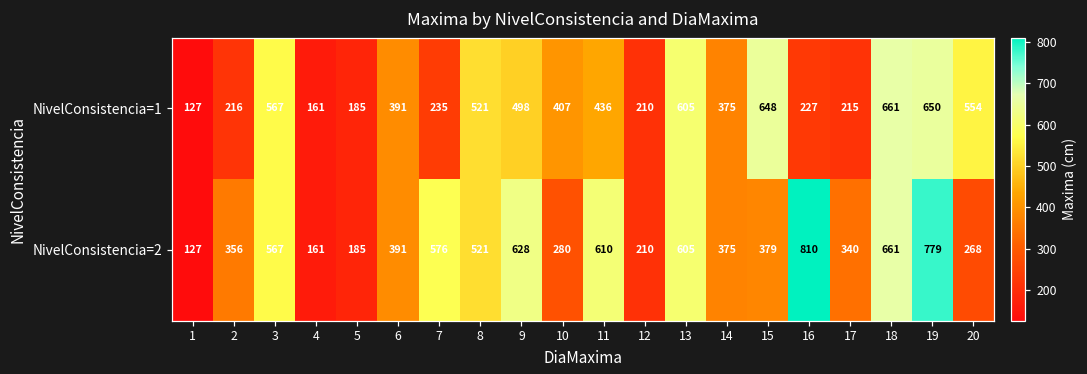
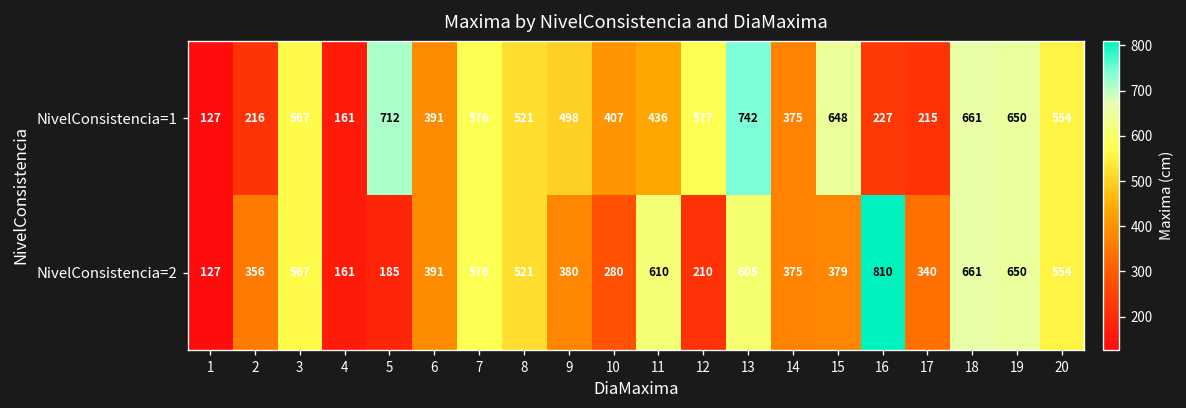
  {
    "NivelConsistencia=1": {
      "1": 127,
      "2": 216,
      "3": 567,
      "4": 161,
-     "5": 185,
+     "5": 712,
      "6": 391,
-     "7": 235,
+     "7": 576,
      "8": 521,
      "9": 498,
      "10": 407,
      "11": 436,
-     "12": 210,
-     "13": 605,
+     "12": 577,
+     "13": 742,
      "14": 375,
      "15": 648,
      "16": 227,
      "17": 215,
      "18": 661,
      "19": 650,
      "20": 554
    },
    "NivelConsistencia=2": {
      "1": 127,
      "2": 356,
      "3": 567,
      "4": 161,
      "5": 185,
      "6": 391,
      "7": 576,
      "8": 521,
-     "9": 628,
+     "9": 380,
      "10": 280,
      "11": 610,
      "12": 210,
      "13": 605,
      "14": 375,
      "15": 379,
      "16": 810,
      "17": 340,
      "18": 661,
-     "19": 779,
-     "20": 268
+     "19": 650,
+     "20": 554
    }
  }
